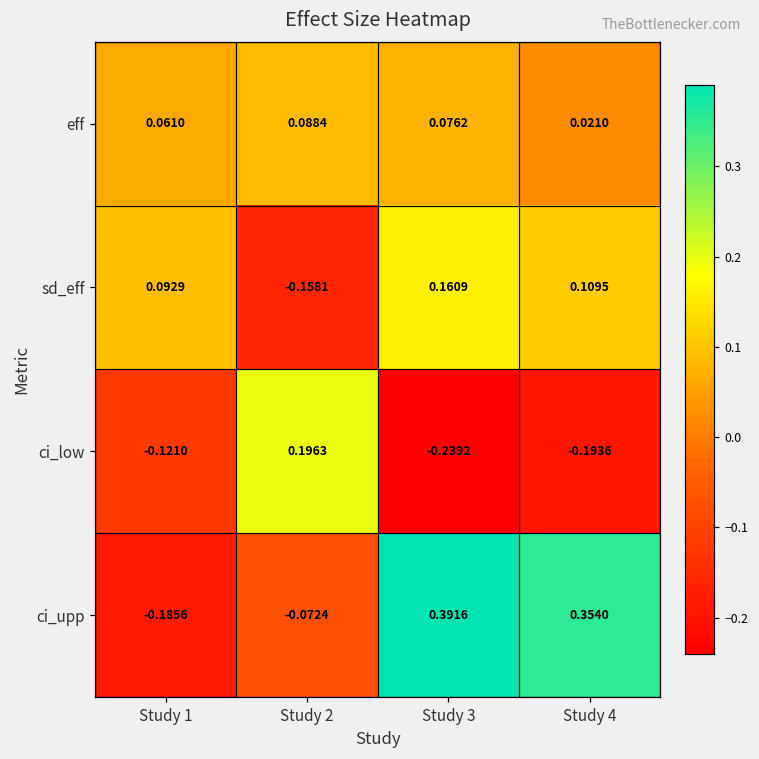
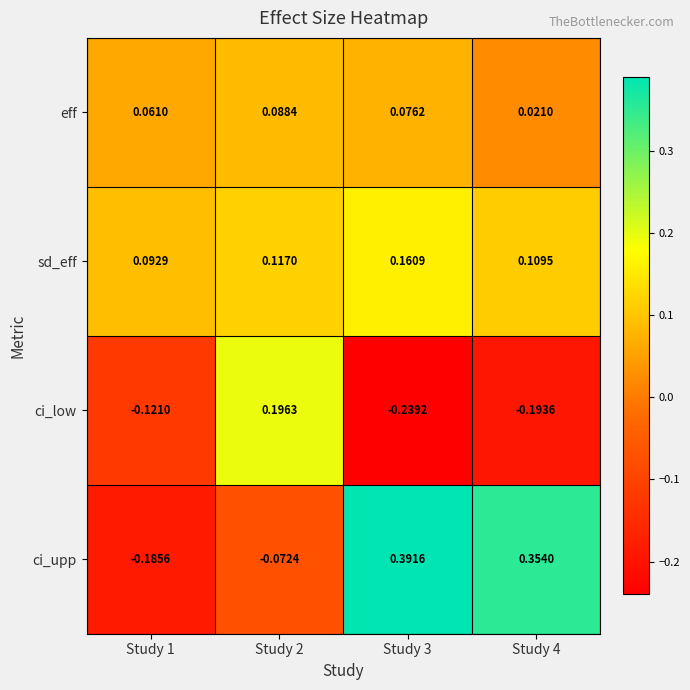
  {
    "eff": {
      "Study 1": 0.0610,
      "Study 2": 0.0884,
      "Study 3": 0.0762,
      "Study 4": 0.0210
    },
    "sd_eff": {
      "Study 1": 0.0929,
-     "Study 2": -0.1581,
+     "Study 2": 0.1170,
      "Study 3": 0.1609,
      "Study 4": 0.1095
    },
    "ci_low": {
      "Study 1": -0.1210,
      "Study 2": 0.1963,
      "Study 3": -0.2392,
      "Study 4": -0.1936
    },
    "ci_upp": {
      "Study 1": -0.1856,
      "Study 2": -0.0724,
      "Study 3": 0.3916,
      "Study 4": 0.3540
    }
  }
